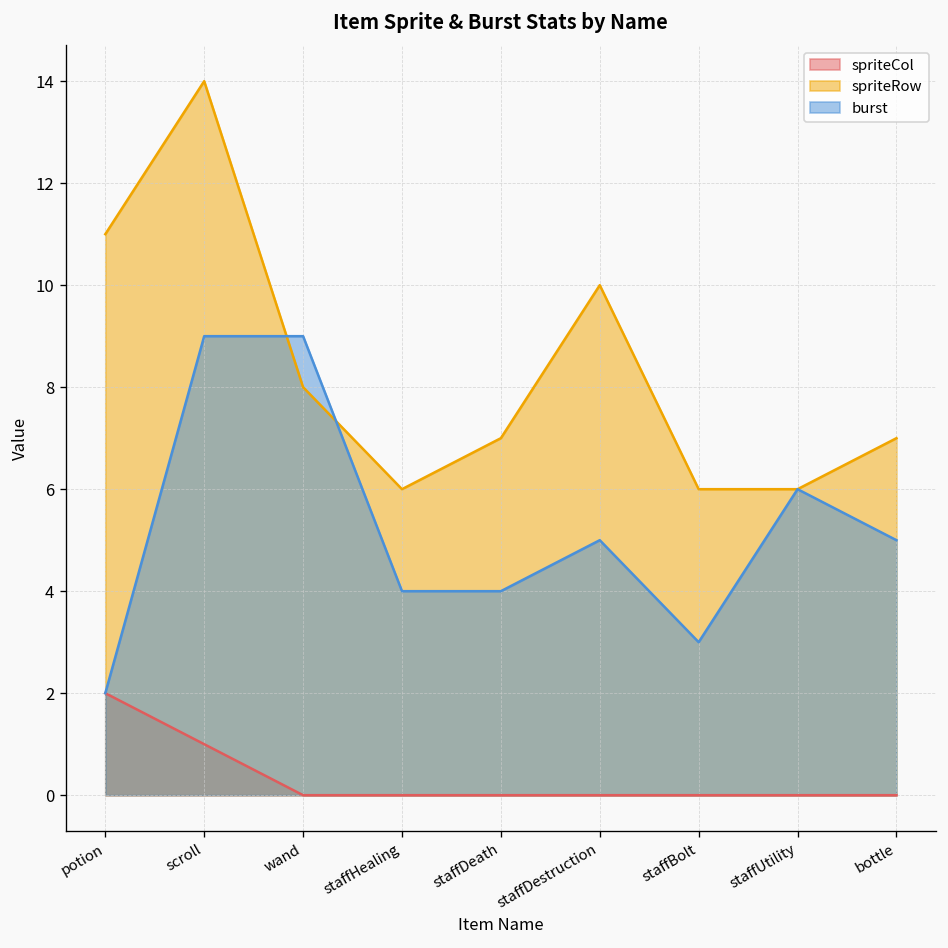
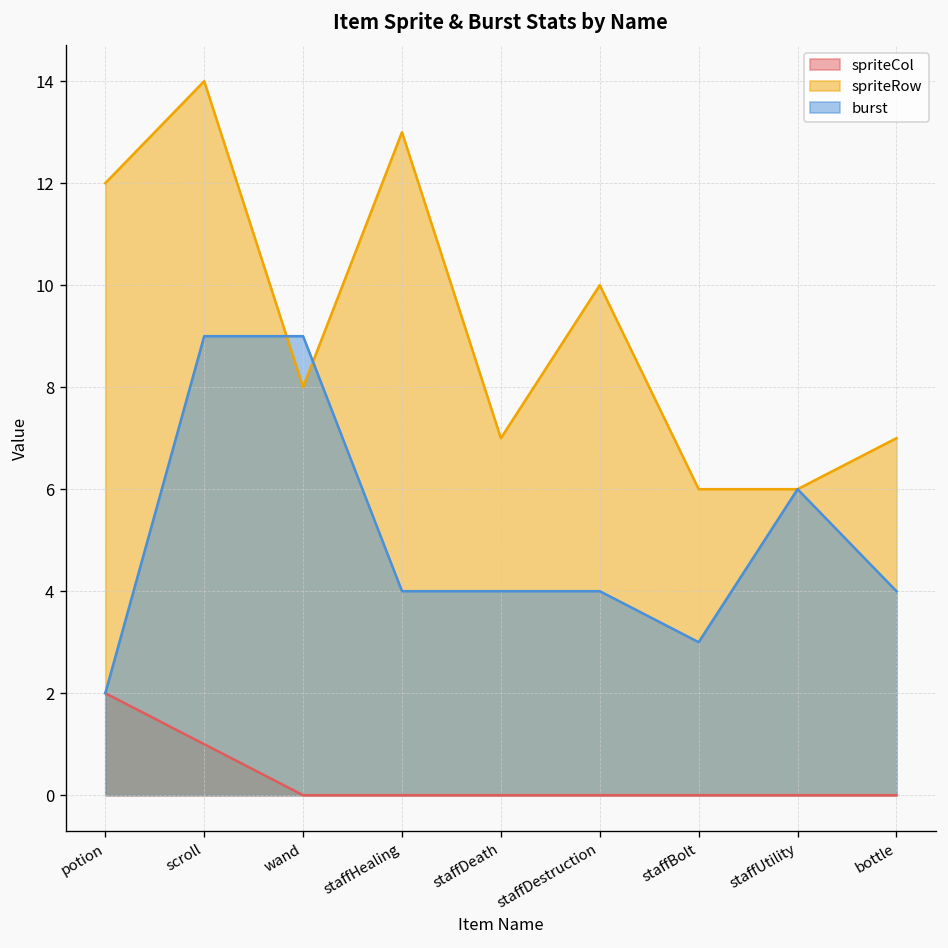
  {
    "spriteCol": {
      "scroll": 1,
      "wand": 0,
      "staffHealing": 0,
      "staffDeath": 0,
      "staffDestruction": 0,
      "staffBolt": 0,
      "staffUtility": 0,
      "bottle": 0
    },
    "spriteRow": {
-     "potion": 11,
+     "potion": 12,
      "scroll": 14,
      "wand": 8,
-     "staffHealing": 6,
+     "staffHealing": 13,
      "staffDeath": 7,
      "staffDestruction": 10,
      "staffBolt": 6,
      "bottle": 7
    },
    "burst": {
      "scroll": 9,
      "wand": 9,
      "staffHealing": 4,
      "staffDeath": 4,
-     "staffDestruction": 5,
+     "staffDestruction": 4,
      "staffBolt": 3,
-     "bottle": 5
+     "bottle": 4
    }
  }
